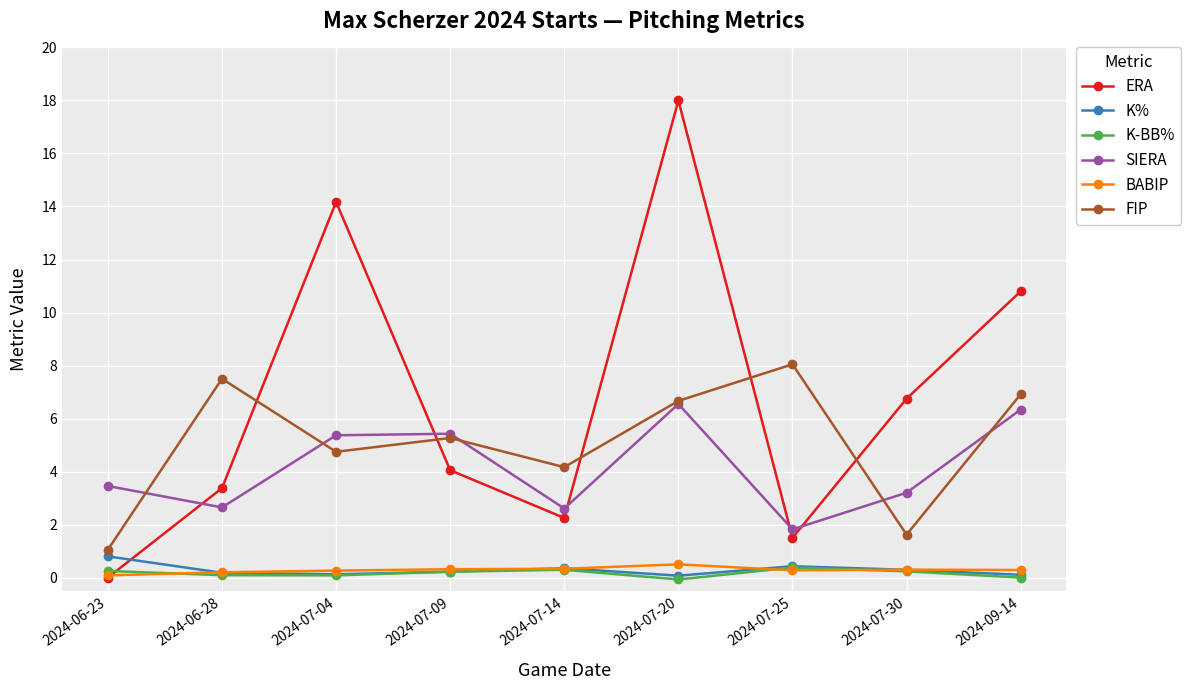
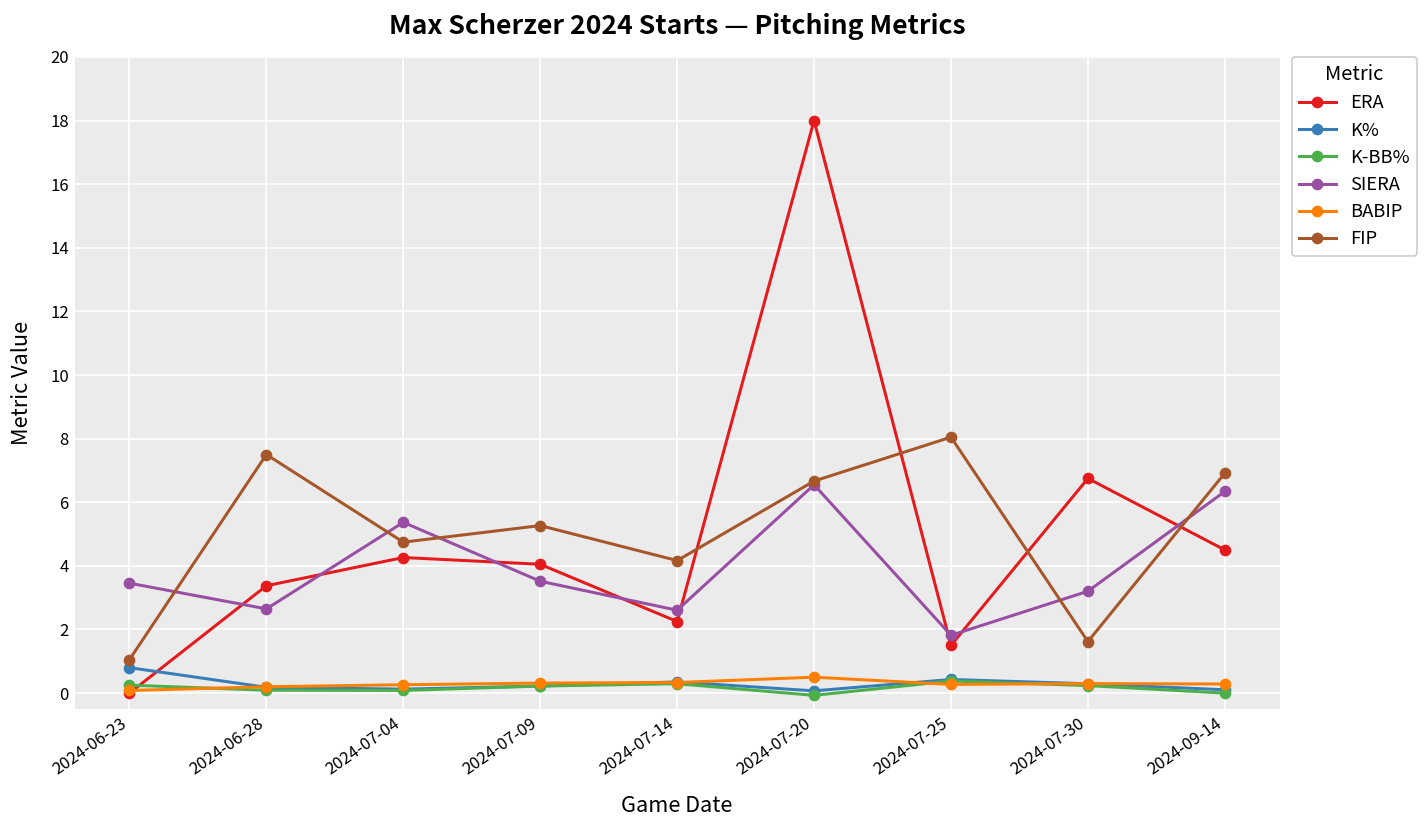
  {
    "ERA": {
      "2024-06-28": 3.4,
-     "2024-07-04": 14.2,
+     "2024-07-04": 4.3,
      "2024-07-09": 4.1,
      "2024-07-14": 2.3,
      "2024-07-20": 18.0,
      "2024-07-25": 1.5,
      "2024-07-30": 6.8,
-     "2024-09-14": 10.8
+     "2024-09-14": 4.5
    },
    "K%": {
      "2024-06-23": 0.8,
      "2024-07-20": 0.1,
      "2024-09-14": 0.1
    },
    "K-BB%": {
      "2024-06-23": 0.3,
      "2024-07-20": -0.1,
      "2024-09-14": 0.0
    },
    "SIERA": {
      "2024-06-23": 3.5,
      "2024-06-28": 2.6,
      "2024-07-04": 5.4,
-     "2024-07-09": 5.4,
+     "2024-07-09": 3.5,
      "2024-07-14": 2.6,
      "2024-07-20": 6.5,
      "2024-07-25": 1.8,
      "2024-07-30": 3.2,
      "2024-09-14": 6.3
    },
    "BABIP": {
      "2024-07-04": 0.3,
      "2024-07-20": 0.5,
      "2024-07-25": 0.3,
      "2024-09-14": 0.3
    },
    "FIP": {
      "2024-06-23": 1.1,
      "2024-06-28": 7.5,
      "2024-07-04": 4.7,
      "2024-07-09": 5.3,
      "2024-07-14": 4.2,
      "2024-07-20": 6.7,
      "2024-07-25": 8.0,
      "2024-07-30": 1.6,
      "2024-09-14": 6.9
    }
  }
